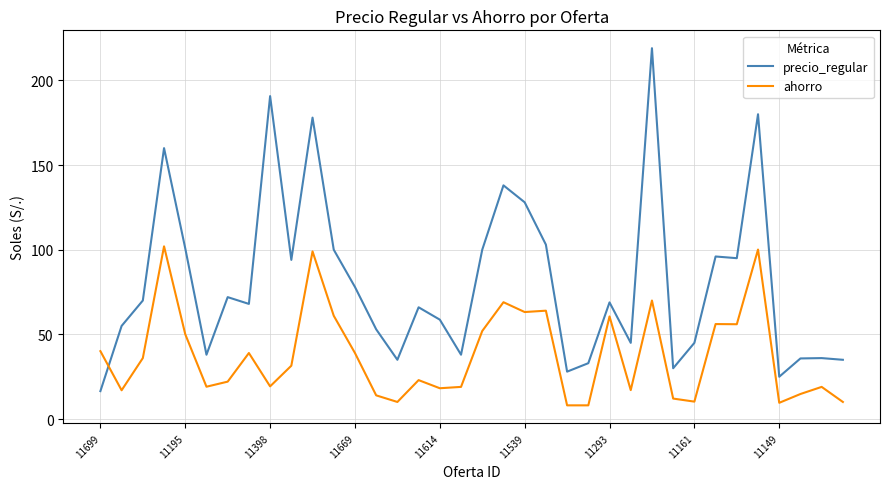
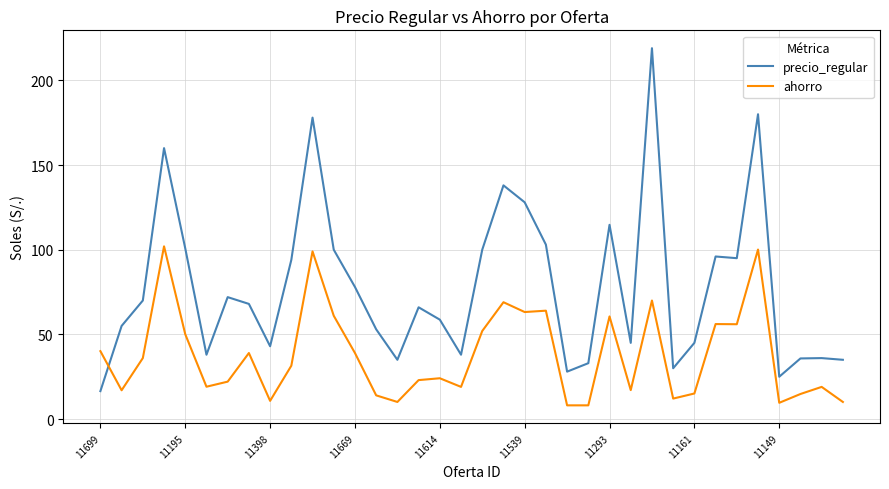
  {
    "precio_regular": {
      "11699": 17,
      "11195": 101,
-     "11398": 191,
+     "11398": 43,
      "11669": 78,
      "11614": 59,
      "11539": 128,
-     "11293": 69,
+     "11293": 115,
      "11161": 45,
      "11149": 25
    },
    "ahorro": {
      "11699": 40,
      "11195": 50,
-     "11398": 19,
+     "11398": 11,
      "11669": 39,
-     "11614": 18,
+     "11614": 24,
      "11539": 63,
      "11293": 61,
-     "11161": 10,
+     "11161": 15,
      "11149": 10
    }
  }
